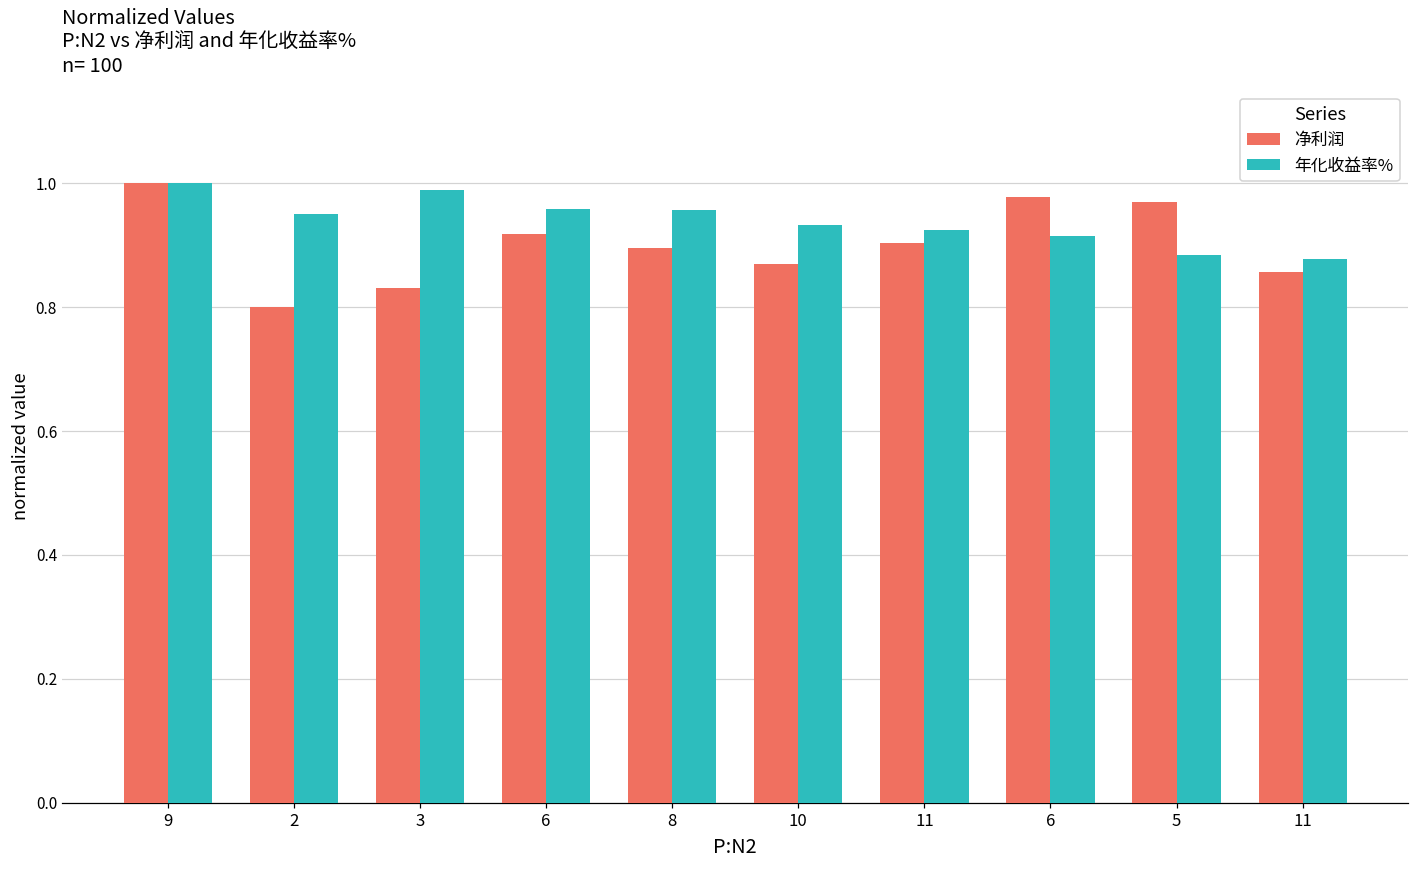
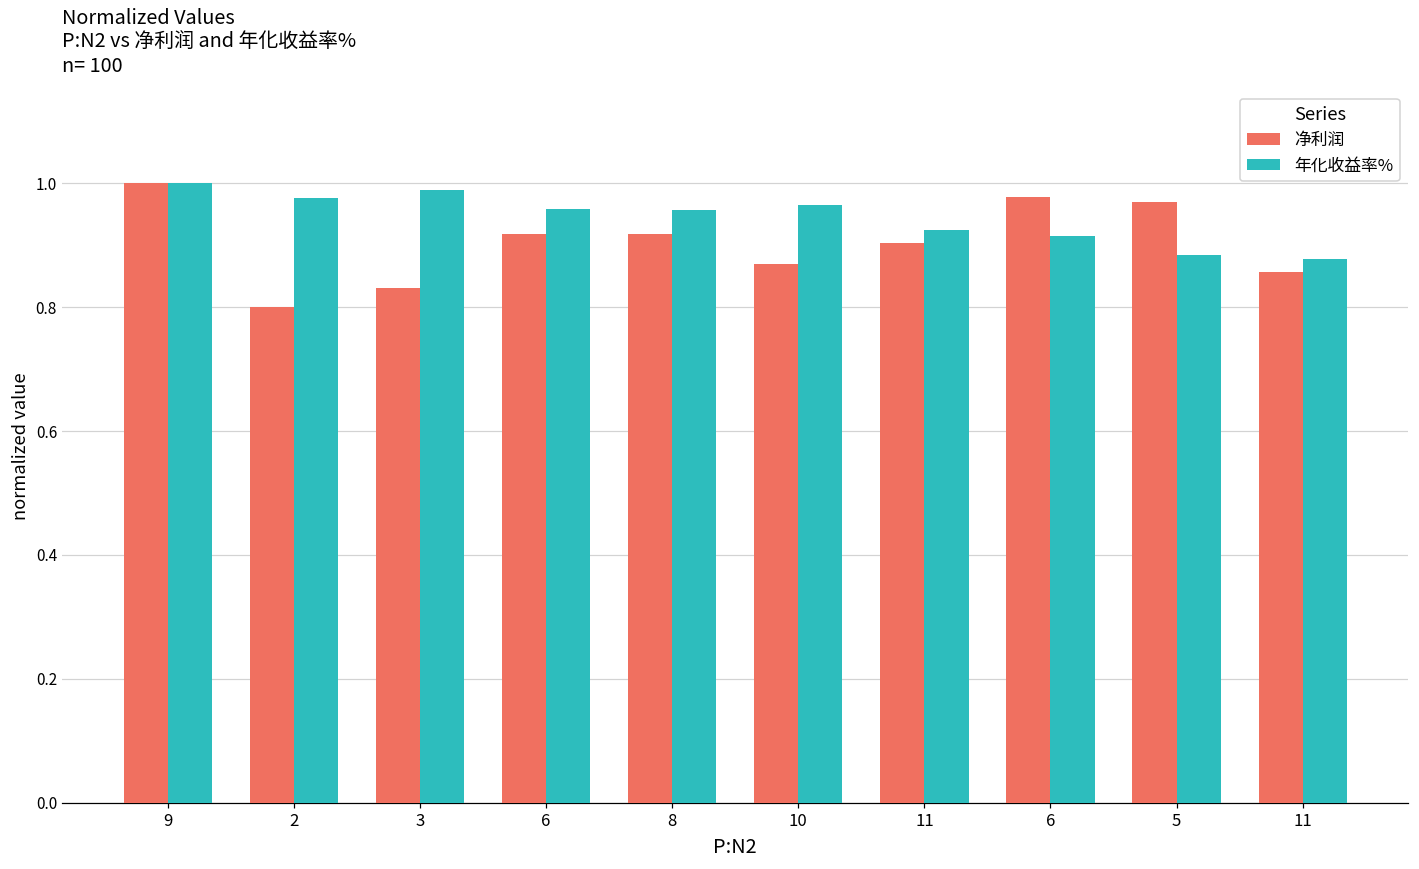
  {
    "净利润": {
      "9": 1.00,
      "2": 0.80,
      "3": 0.83,
-     "8": 0.89,
+     "8": 0.92,
      "10": 0.87,
      "5": 0.97
    },
    "年化收益率%": {
      "9": 1.00,
-     "2": 0.95,
+     "2": 0.98,
      "3": 0.99,
      "8": 0.96,
-     "10": 0.93,
+     "10": 0.96,
      "5": 0.88
    }
  }
